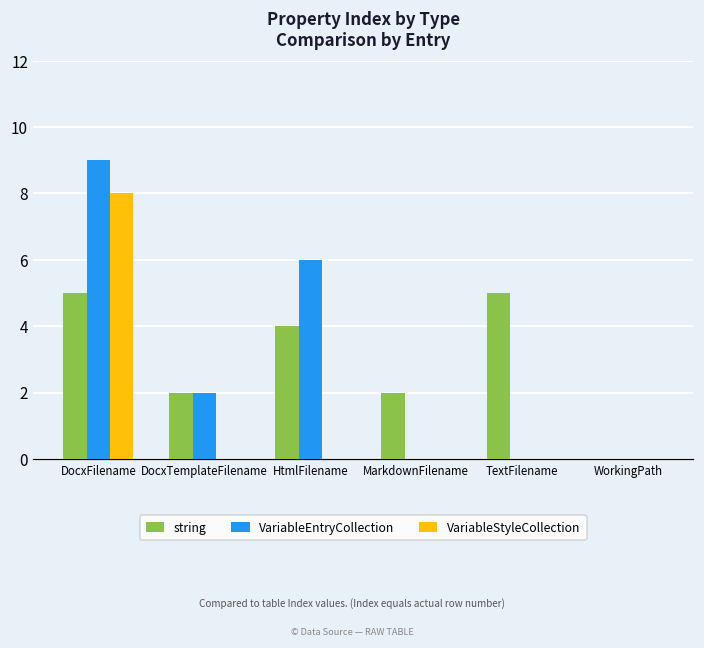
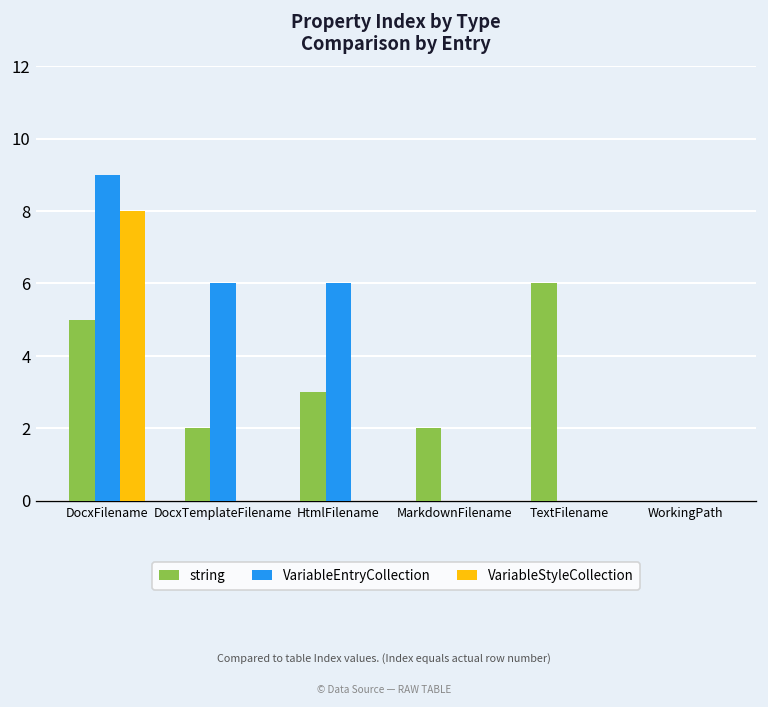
  {
    "string": {
      "DocxFilename": 5,
      "DocxTemplateFilename": 2,
-     "HtmlFilename": 4,
+     "HtmlFilename": 3,
      "MarkdownFilename": 2,
-     "TextFilename": 5,
+     "TextFilename": 6,
      "WorkingPath": 0
    },
    "VariableEntryCollection": {
      "DocxFilename": 9,
-     "DocxTemplateFilename": 2,
+     "DocxTemplateFilename": 6,
      "HtmlFilename": 6,
      "MarkdownFilename": 0,
      "TextFilename": 0,
      "WorkingPath": 0
    },
    "VariableStyleCollection": {
      "DocxFilename": 8,
      "DocxTemplateFilename": 0,
      "HtmlFilename": 0,
      "MarkdownFilename": 0,
      "TextFilename": 0,
      "WorkingPath": 0
    }
  }
